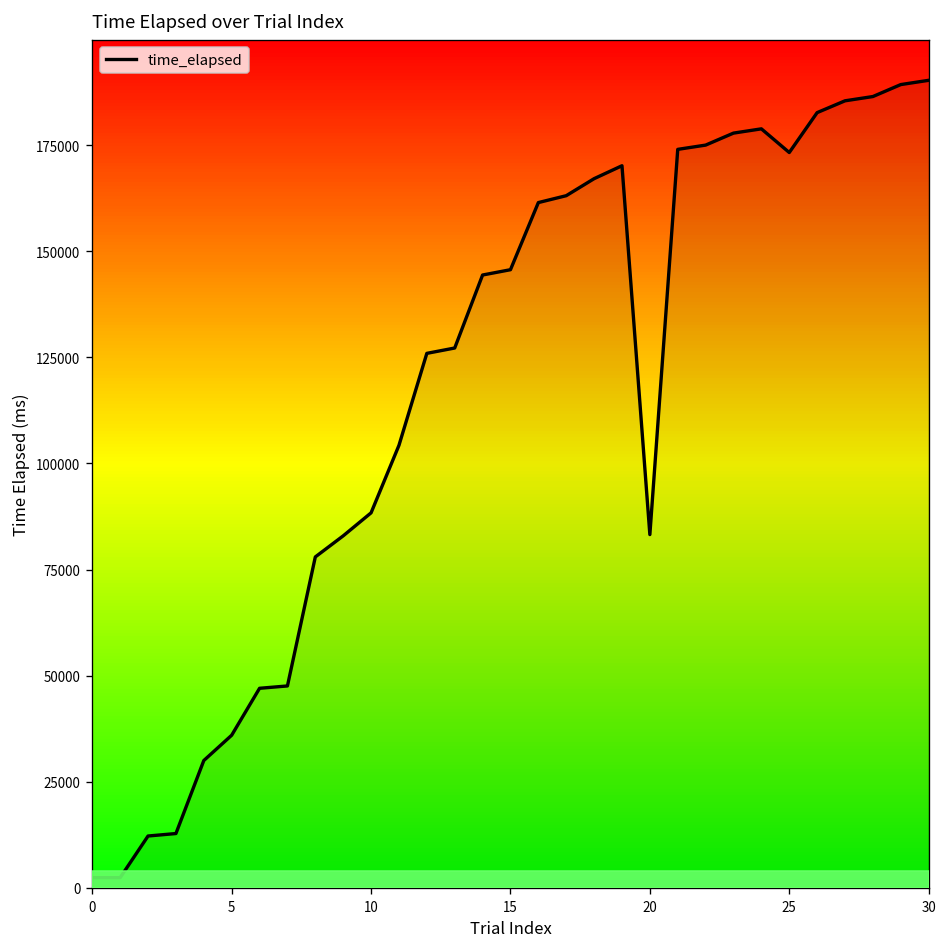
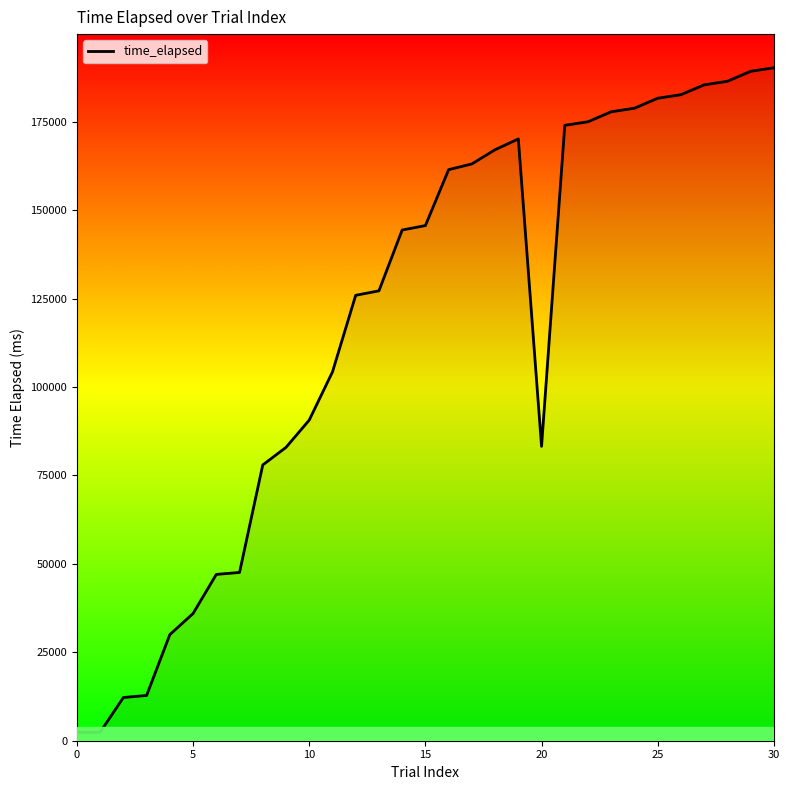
  {
    "5": 36000,
-   "10": 88000,
+   "10": 91000,
    "15": 146000,
    "20": 83000,
-   "25": 173000,
+   "25": 182000,
    "30": 190000
  }
